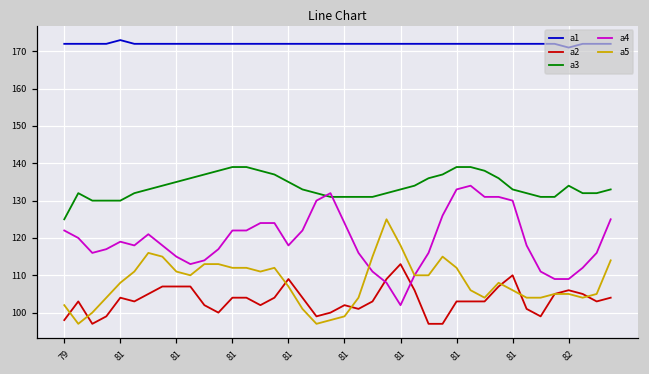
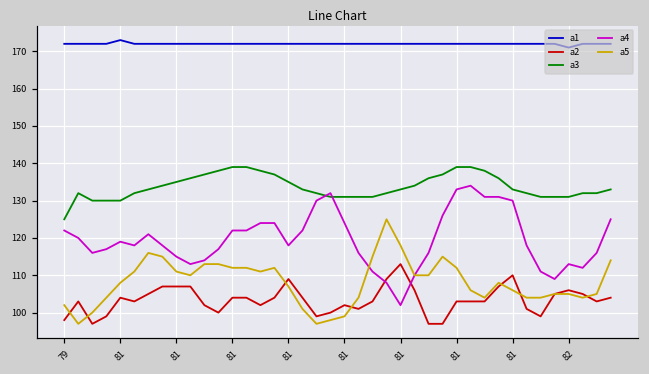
  {
    "a1": {
      "79": 172
    },
    "a2": {
      "79": 98,
      "82": 106
    },
    "a3": {
      "79": 125,
-     "82": 134
+     "82": 131
    },
    "a4": {
      "79": 122,
-     "82": 109
+     "82": 113
    },
    "a5": {
      "79": 102,
      "82": 105
    }
  }
